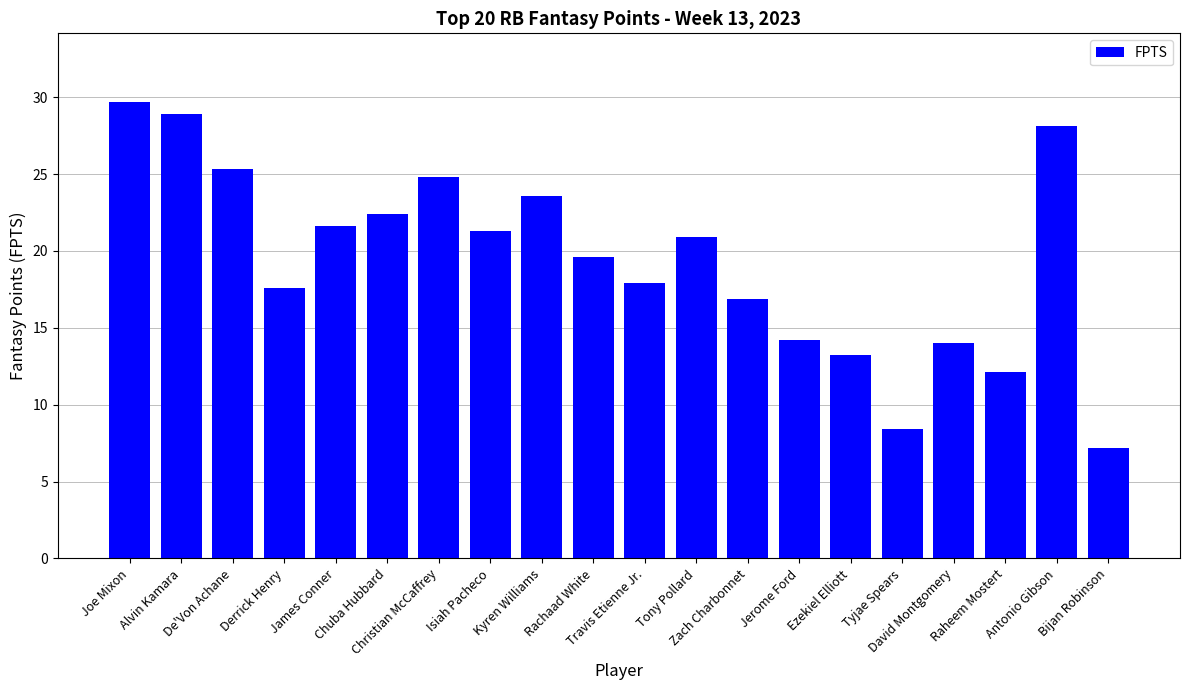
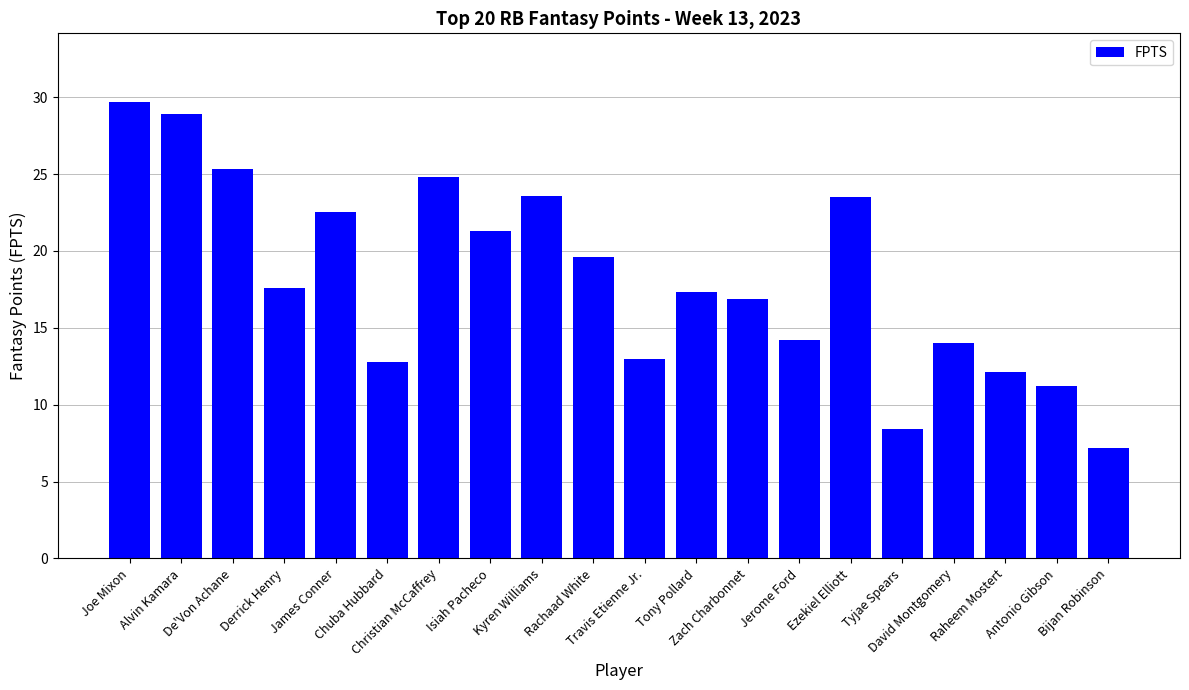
  {
    "Joe Mixon": 29.7,
    "Alvin Kamara": 28.9,
    "De'Von Achane": 25.3,
    "Derrick Henry": 17.6,
-   "James Conner": 21.6,
-   "Chuba Hubbard": 22.4,
+   "James Conner": 22.5,
+   "Chuba Hubbard": 12.8,
    "Christian McCaffrey": 24.8,
    "Isiah Pacheco": 21.3,
    "Kyren Williams": 23.6,
    "Rachaad White": 19.6,
-   "Travis Etienne Jr.": 17.9,
-   "Tony Pollard": 20.9,
+   "Travis Etienne Jr.": 13.0,
+   "Tony Pollard": 17.3,
    "Zach Charbonnet": 16.9,
    "Jerome Ford": 14.2,
-   "Ezekiel Elliott": 13.2,
+   "Ezekiel Elliott": 23.5,
    "Tyjae Spears": 8.4,
    "David Montgomery": 14.0,
    "Raheem Mostert": 12.1,
-   "Antonio Gibson": 28.1,
+   "Antonio Gibson": 11.2,
    "Bijan Robinson": 7.2
  }
